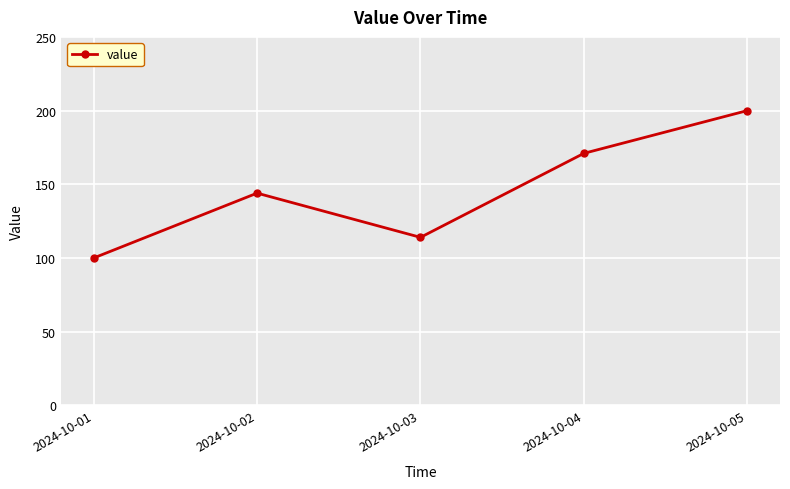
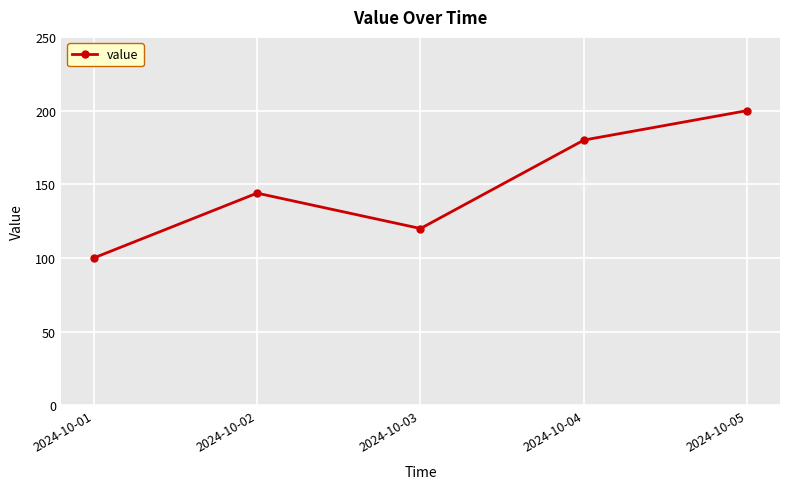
  {
    "2024-10-01": 100,
    "2024-10-02": 144,
-   "2024-10-03": 114,
-   "2024-10-04": 171,
+   "2024-10-03": 120,
+   "2024-10-04": 180,
    "2024-10-05": 200
  }
